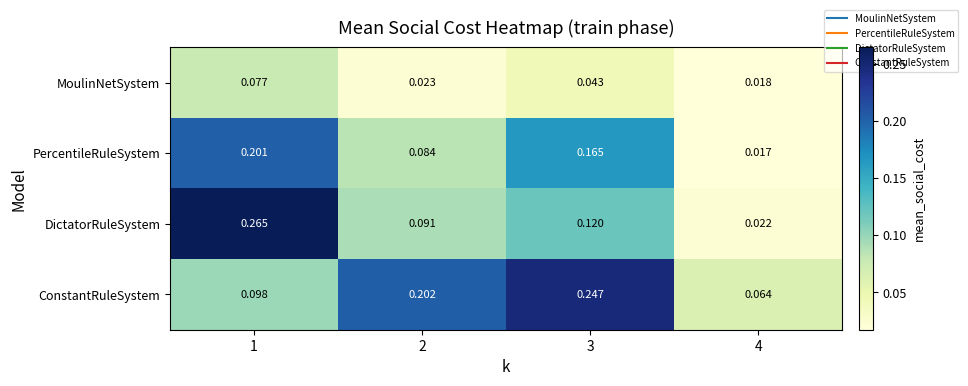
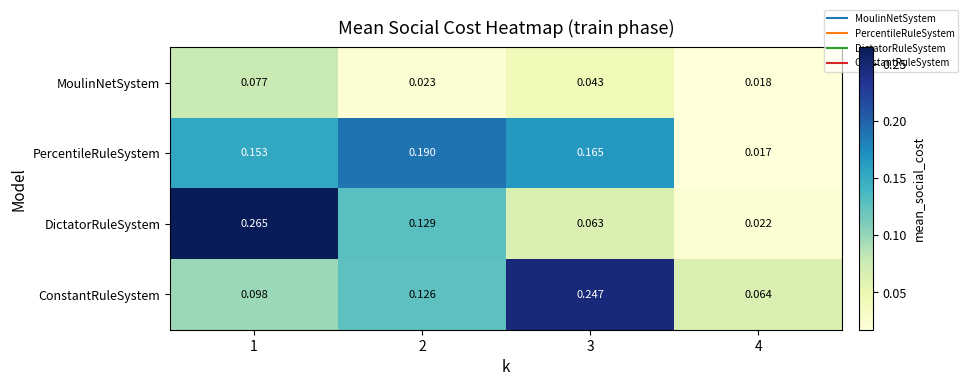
  {
    "MoulinNetSystem": {
      "1": 0.077,
      "2": 0.023,
      "3": 0.043,
      "4": 0.018
    },
    "PercentileRuleSystem": {
-     "1": 0.201,
-     "2": 0.084,
+     "1": 0.153,
+     "2": 0.190,
      "3": 0.165,
      "4": 0.017
    },
    "DictatorRuleSystem": {
      "1": 0.265,
-     "2": 0.091,
-     "3": 0.120,
+     "2": 0.129,
+     "3": 0.063,
      "4": 0.022
    },
    "ConstantRuleSystem": {
      "1": 0.098,
-     "2": 0.202,
+     "2": 0.126,
      "3": 0.247,
      "4": 0.064
    }
  }
